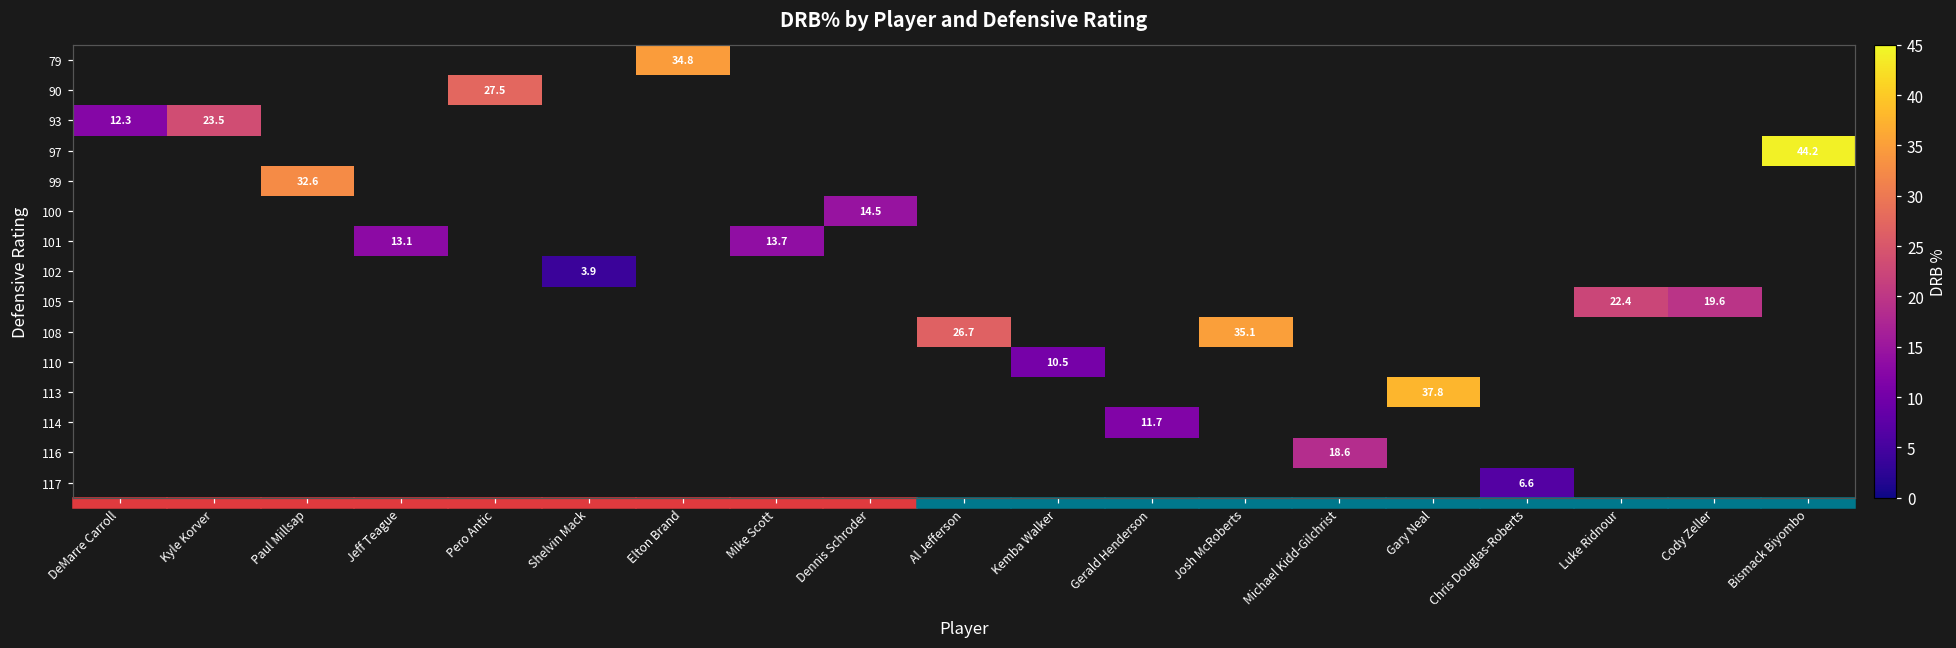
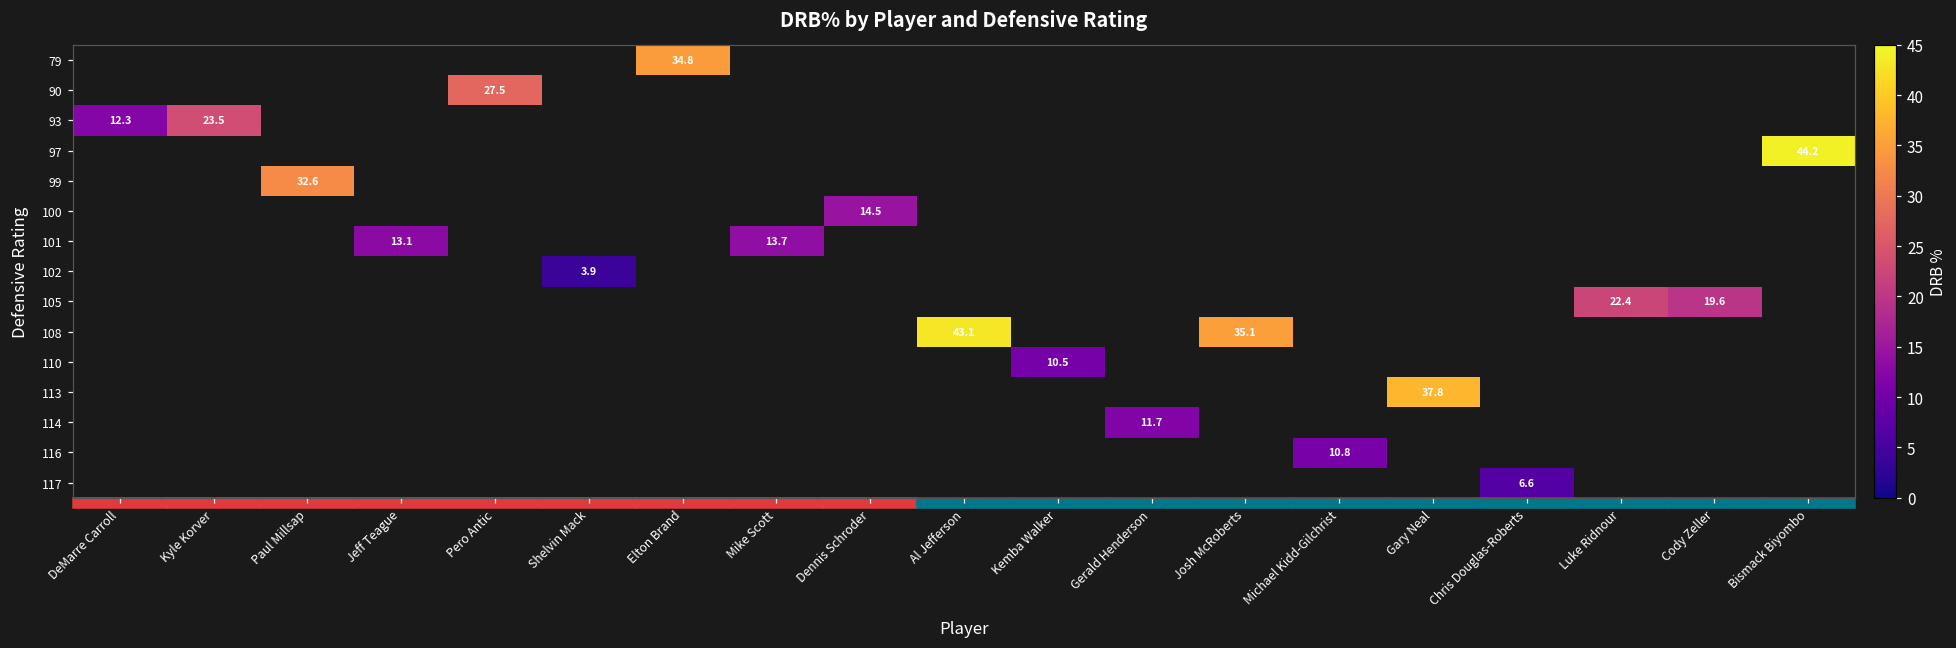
  {
    "79": {
      "Elton Brand": 34.8
    },
    "90": {
      "Pero Antic": 27.5
    },
    "93": {
      "DeMarre Carroll": 12.3,
      "Kyle Korver": 23.5
    },
    "97": {
      "Bismack Biyombo": 44.2
    },
    "99": {
      "Paul Millsap": 32.6
    },
    "100": {
      "Dennis Schroder": 14.5
    },
    "101": {
      "Jeff Teague": 13.1,
      "Mike Scott": 13.7
    },
    "102": {
      "Shelvin Mack": 3.9
    },
    "105": {
      "Luke Ridnour": 22.4,
      "Cody Zeller": 19.6
    },
    "108": {
-     "Al Jefferson": 26.7,
+     "Al Jefferson": 43.1,
      "Josh McRoberts": 35.1
    },
    "110": {
      "Kemba Walker": 10.5
    },
    "113": {
      "Gary Neal": 37.8
    },
    "114": {
      "Gerald Henderson": 11.7
    },
    "116": {
-     "Michael Kidd-Gilchrist": 18.6
+     "Michael Kidd-Gilchrist": 10.8
    },
    "117": {
      "Chris Douglas-Roberts": 6.6
    }
  }
